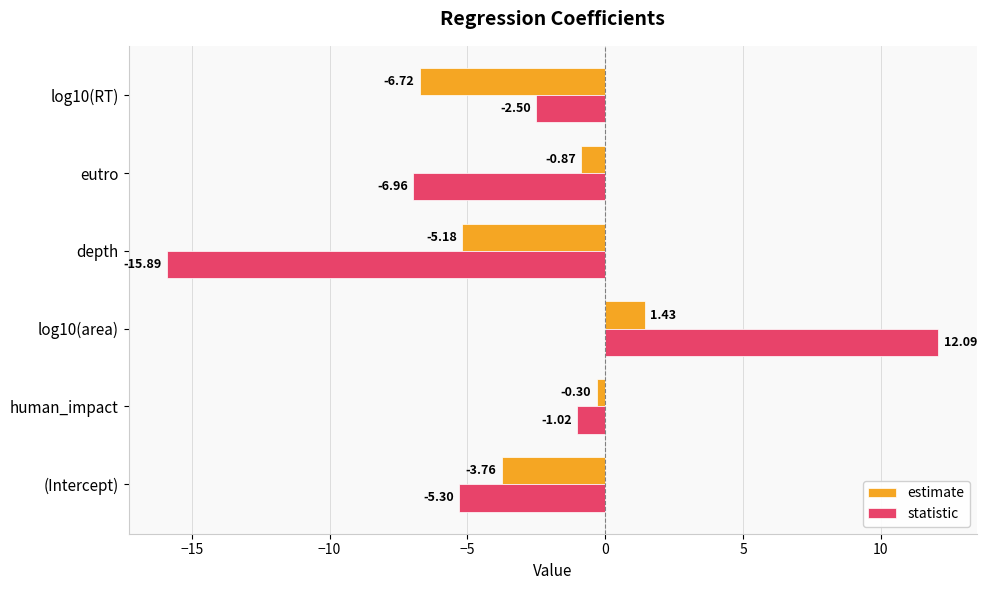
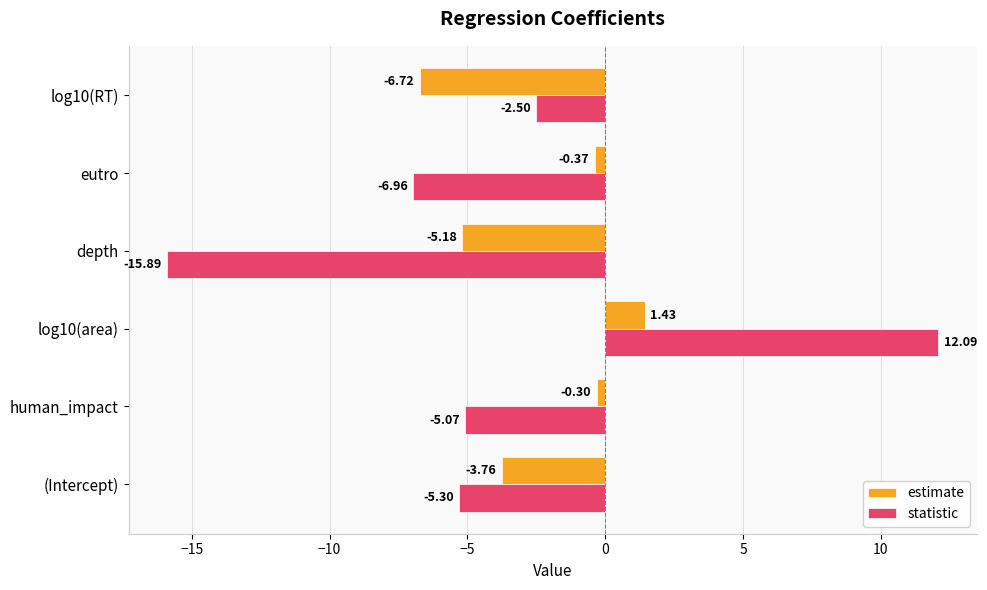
  {
    "estimate": {
      "log10(RT)": -6.72,
-     "eutro": -0.87,
+     "eutro": -0.37,
      "depth": -5.18,
      "log10(area)": 1.43,
      "human_impact": -0.30,
      "(Intercept)": -3.76
    },
    "statistic": {
      "log10(RT)": -2.50,
      "eutro": -6.96,
      "depth": -15.89,
      "log10(area)": 12.09,
-     "human_impact": -1.02,
+     "human_impact": -5.07,
      "(Intercept)": -5.30
    }
  }
